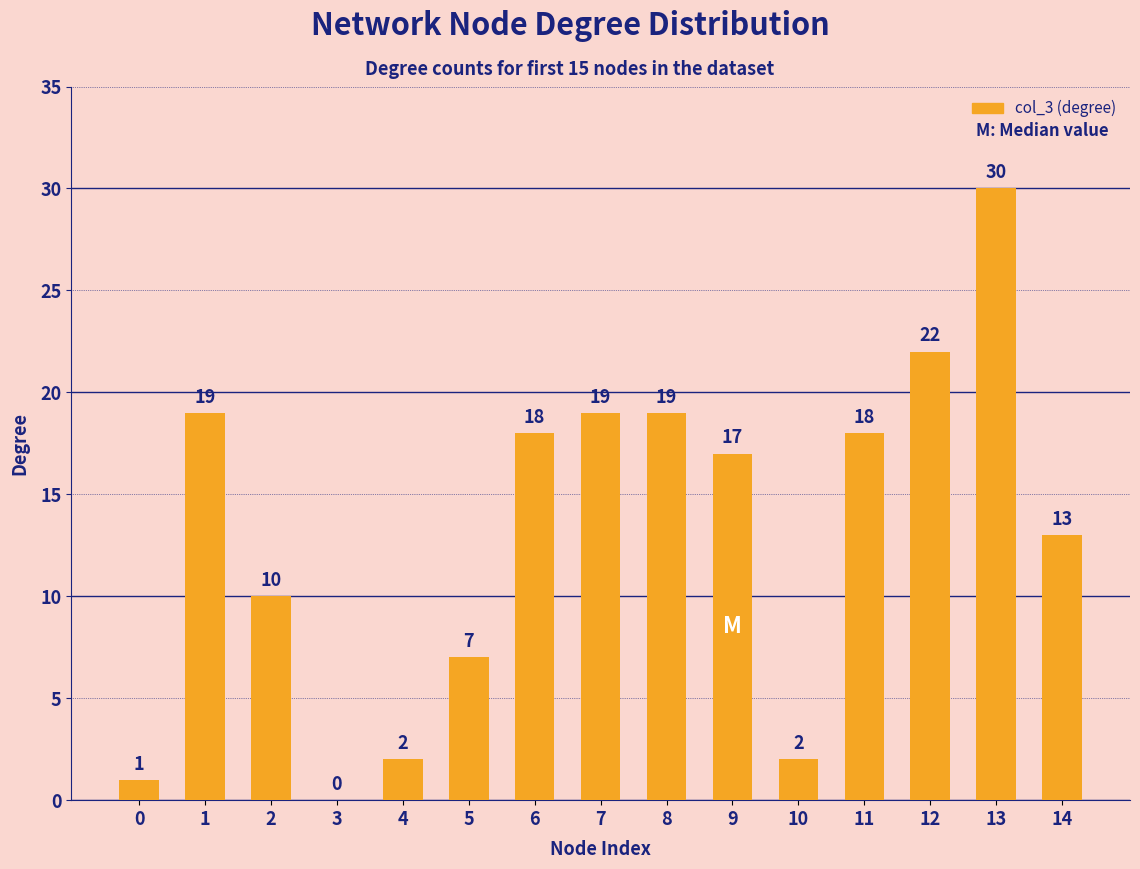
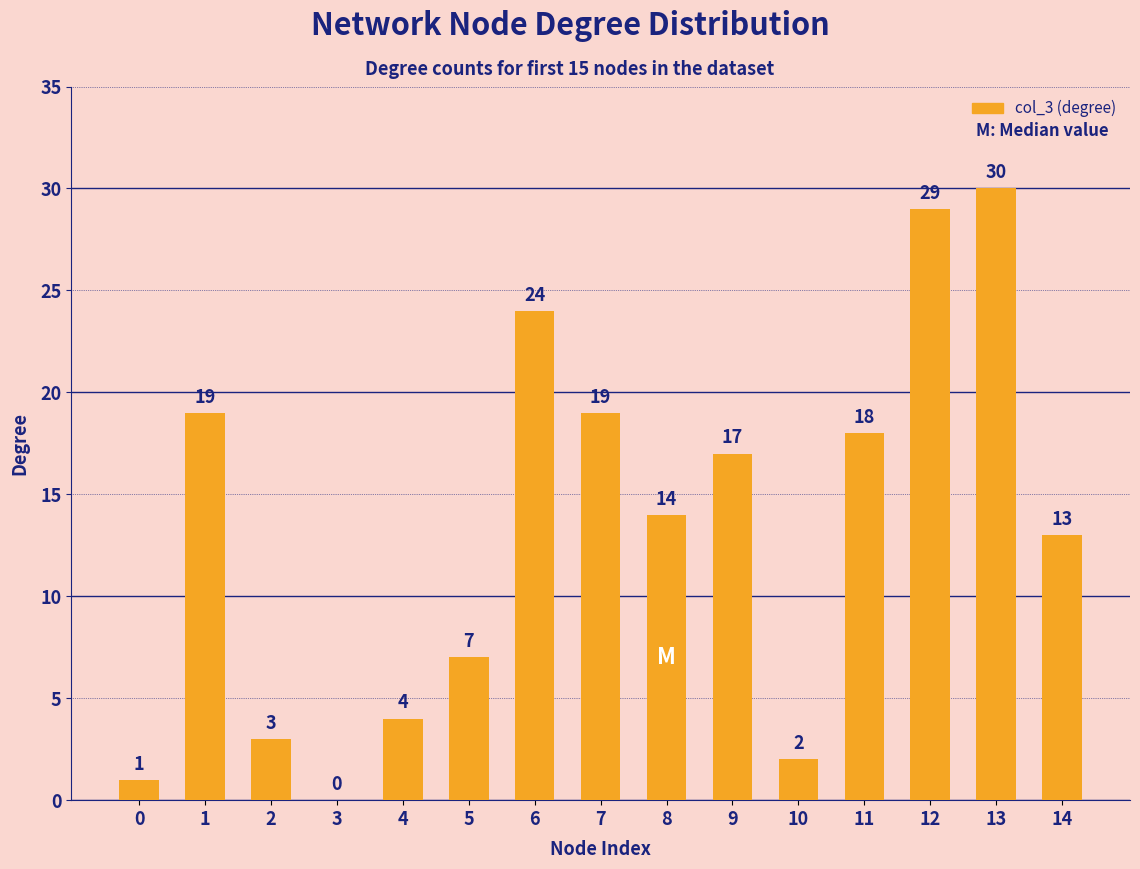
  {
    "0": 1,
    "1": 19,
-   "2": 10,
+   "2": 3,
    "3": 0,
-   "4": 2,
+   "4": 4,
    "5": 7,
-   "6": 18,
+   "6": 24,
    "7": 19,
-   "8": 19,
+   "8": 14,
    "9": 17,
    "10": 2,
    "11": 18,
-   "12": 22,
+   "12": 29,
    "13": 30,
    "14": 13
  }
